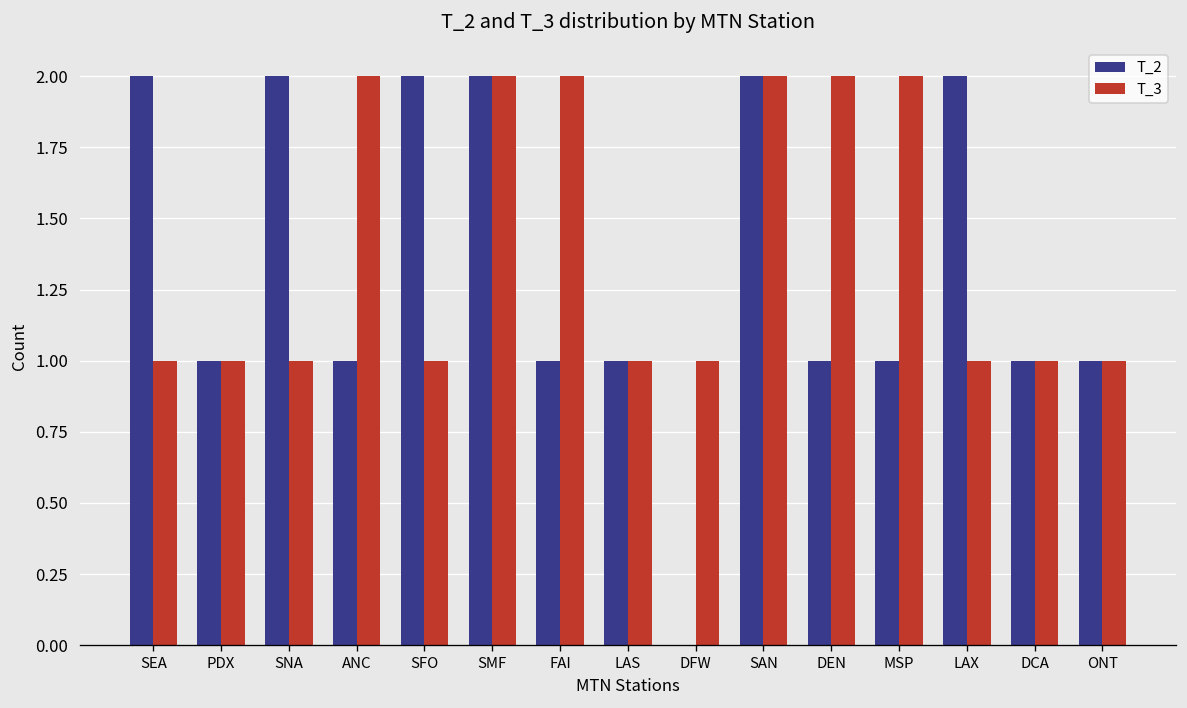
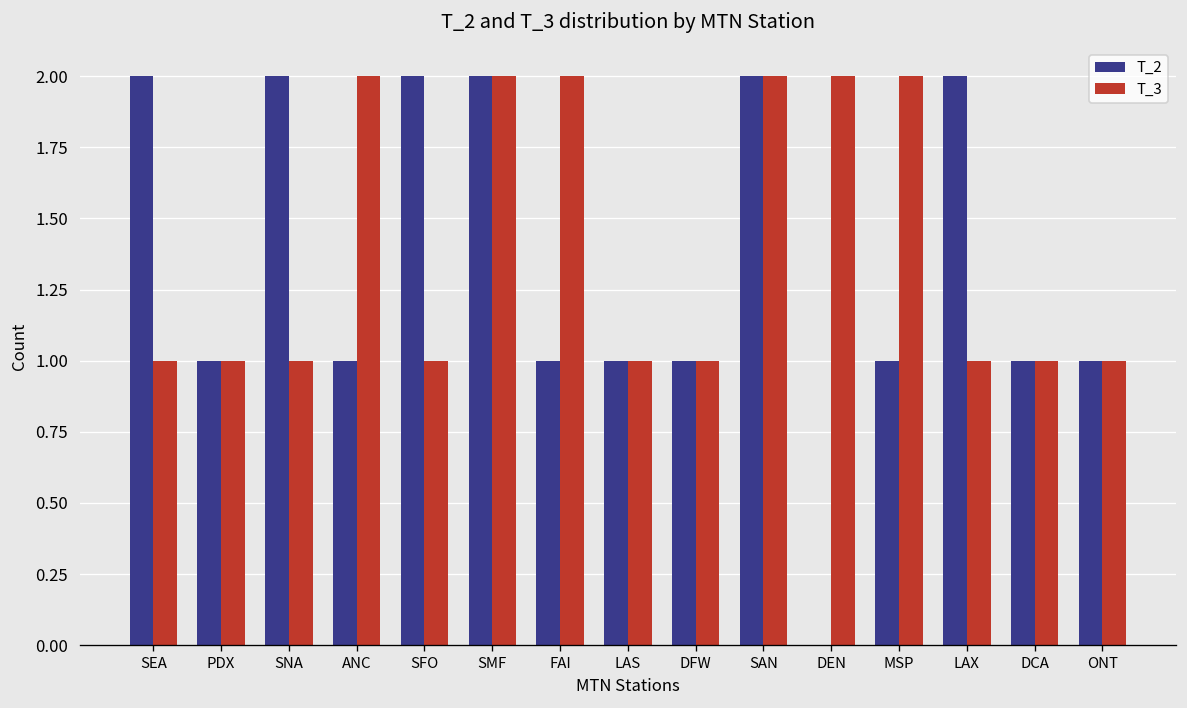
  {
    "T_2": {
      "SEA": 2,
      "PDX": 1,
      "SNA": 2,
      "ANC": 1,
      "SFO": 2,
      "SMF": 2,
      "FAI": 1,
      "LAS": 1,
-     "DFW": 0,
+     "DFW": 1,
      "SAN": 2,
-     "DEN": 1,
+     "DEN": 0,
      "MSP": 1,
      "LAX": 2,
      "DCA": 1,
      "ONT": 1
    },
    "T_3": {
      "SEA": 1,
      "PDX": 1,
      "SNA": 1,
      "ANC": 2,
      "SFO": 1,
      "SMF": 2,
      "FAI": 2,
      "LAS": 1,
      "DFW": 1,
      "SAN": 2,
      "DEN": 2,
      "MSP": 2,
      "LAX": 1,
      "DCA": 1,
      "ONT": 1
    }
  }
